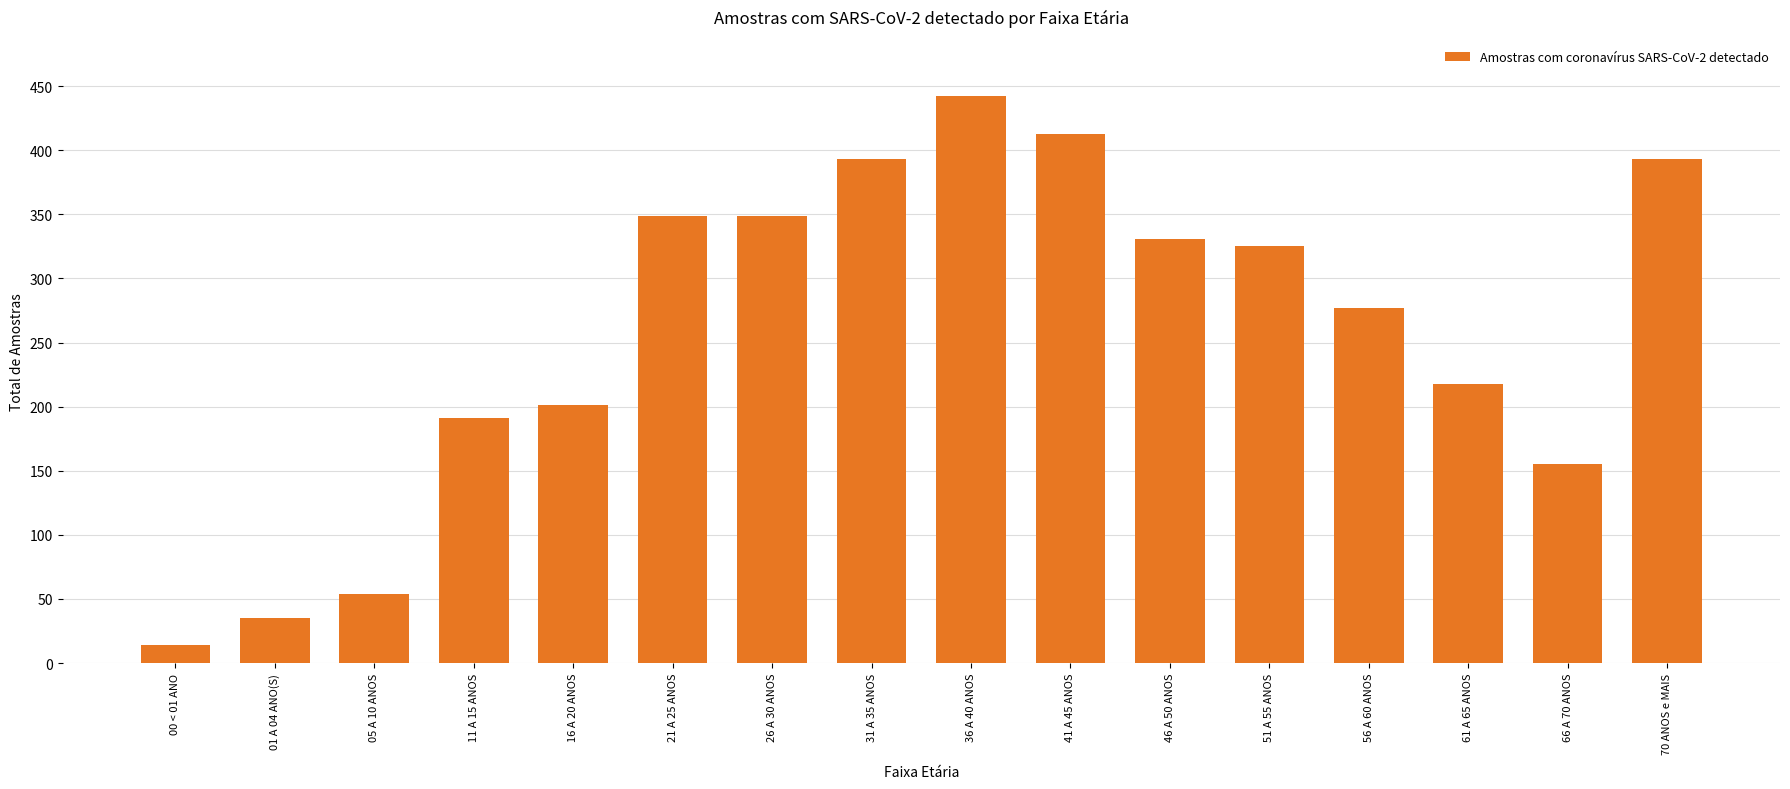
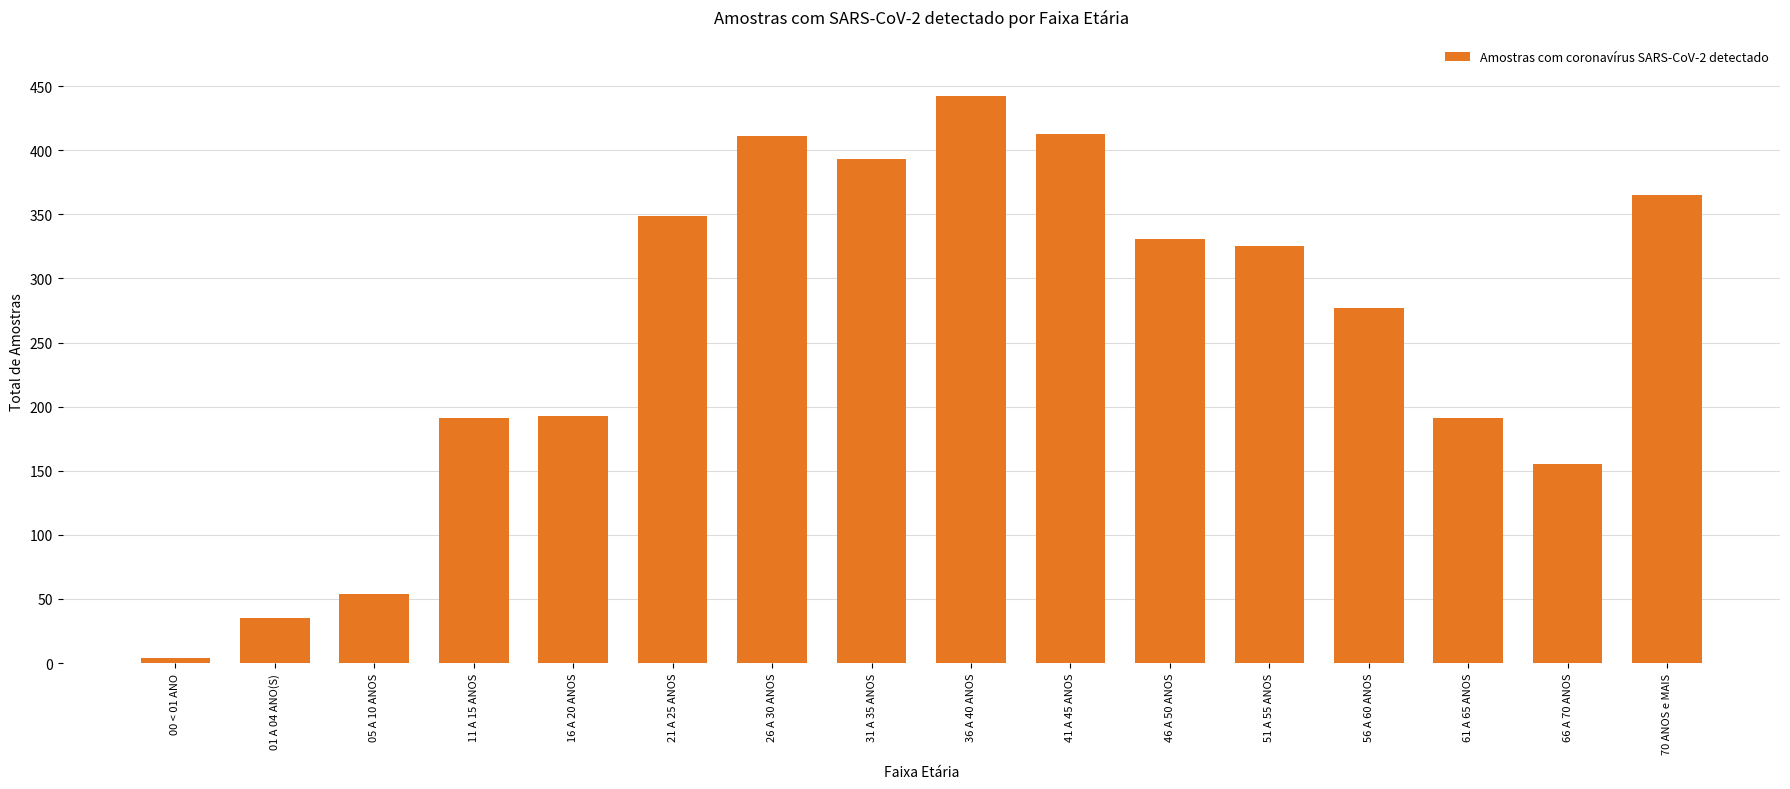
  {
-   "00 < 01 ANO": 14,
+   "00 < 01 ANO": 4,
    "01 A 04 ANO(S)": 35,
    "05 A 10 ANOS": 54,
    "11 A 15 ANOS": 191,
-   "16 A 20 ANOS": 201,
+   "16 A 20 ANOS": 193,
    "21 A 25 ANOS": 349,
-   "26 A 30 ANOS": 349,
+   "26 A 30 ANOS": 411,
    "31 A 35 ANOS": 393,
    "36 A 40 ANOS": 442,
    "41 A 45 ANOS": 413,
    "46 A 50 ANOS": 331,
    "51 A 55 ANOS": 325,
    "56 A 60 ANOS": 277,
-   "61 A 65 ANOS": 218,
+   "61 A 65 ANOS": 191,
    "66 A 70 ANOS": 155,
-   "70 ANOS e MAIS": 393
+   "70 ANOS e MAIS": 365
  }
